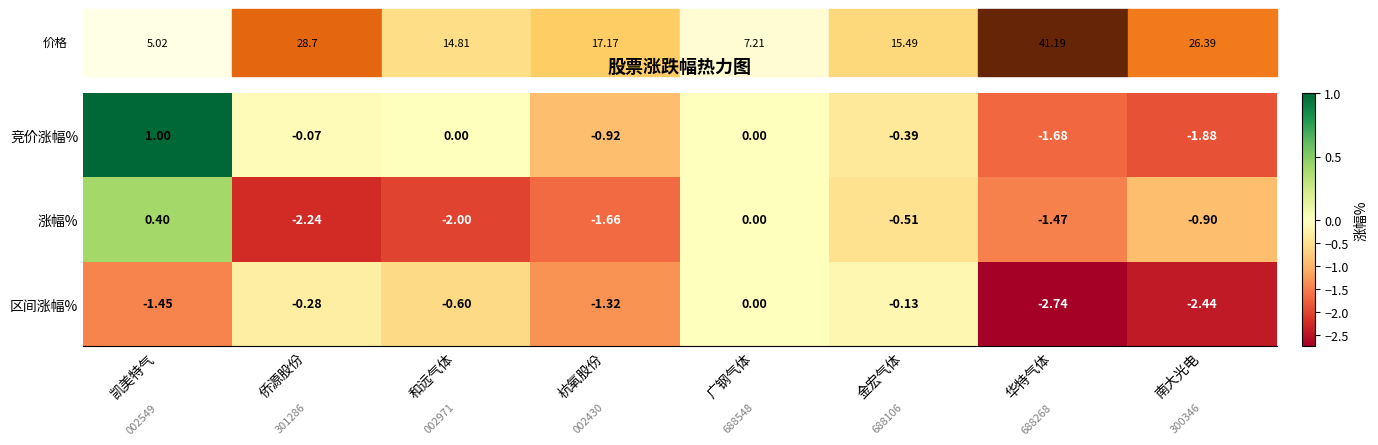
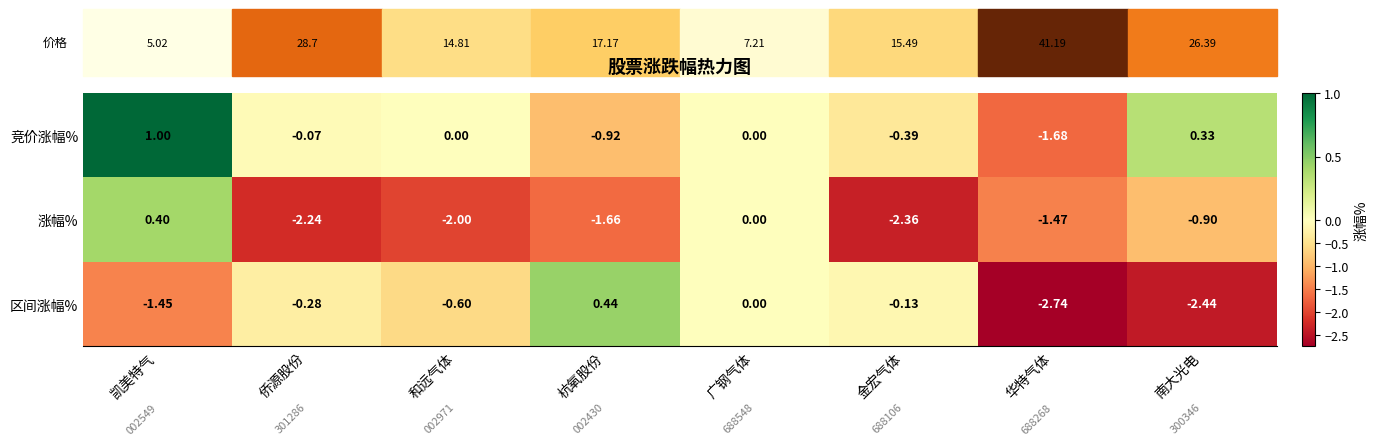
  {
    "竞价涨幅%": {
      "凯美特气": 1.00,
      "侨源股份": -0.07,
      "和远气体": 0.00,
      "杭氧股份": -0.92,
      "广钢气体": 0.00,
      "金宏气体": -0.39,
      "华特气体": -1.68,
-     "南大光电": -1.88
+     "南大光电": 0.33
    },
    "涨幅%": {
      "凯美特气": 0.40,
      "侨源股份": -2.24,
      "和远气体": -2.00,
      "杭氧股份": -1.66,
      "广钢气体": 0.00,
-     "金宏气体": -0.51,
+     "金宏气体": -2.36,
      "华特气体": -1.47,
      "南大光电": -0.90
    },
    "区间涨幅%": {
      "凯美特气": -1.45,
      "侨源股份": -0.28,
      "和远气体": -0.60,
-     "杭氧股份": -1.32,
+     "杭氧股份": 0.44,
      "广钢气体": 0.00,
      "金宏气体": -0.13,
      "华特气体": -2.74,
      "南大光电": -2.44
    }
  }
